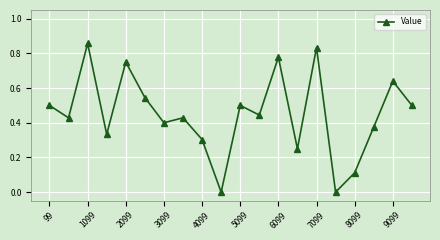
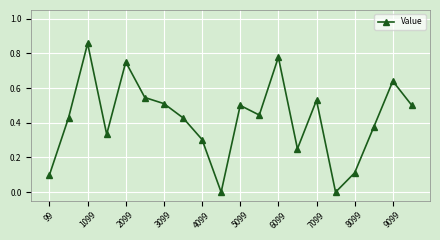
  {
-   "99": 0.5,
+   "99": 0.1,
    "1099": 0.86,
    "2099": 0.75,
-   "3099": 0.40,
+   "3099": 0.51,
    "4099": 0.30,
    "5099": 0.50,
    "6099": 0.78,
-   "7099": 0.83,
+   "7099": 0.53,
    "8099": 0.11,
    "9099": 0.64
  }
